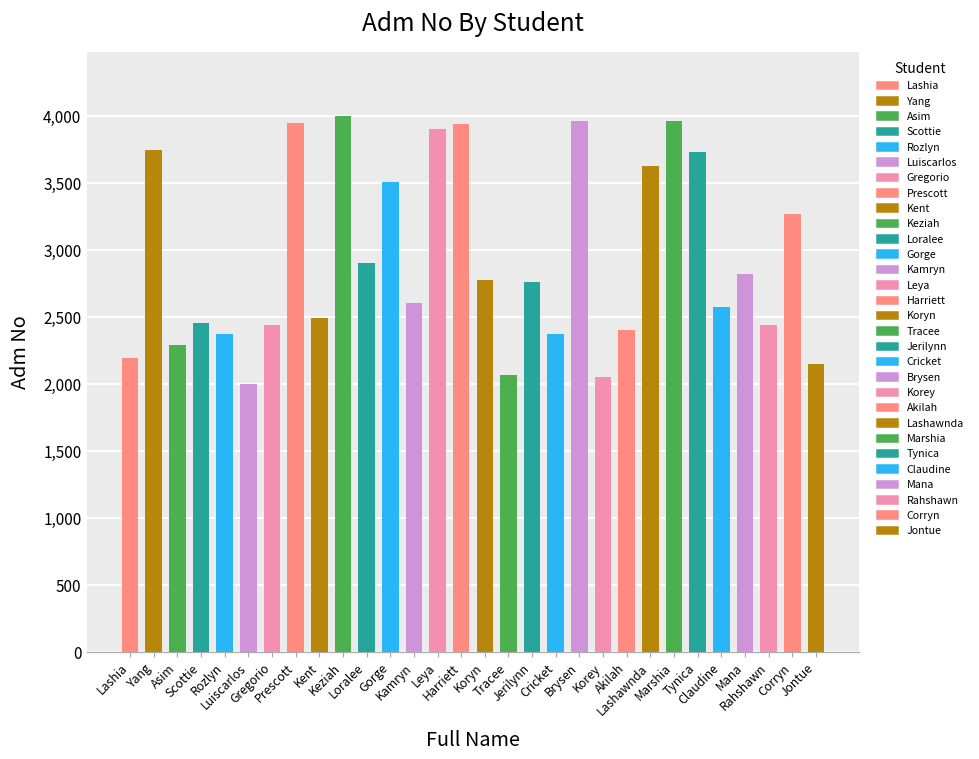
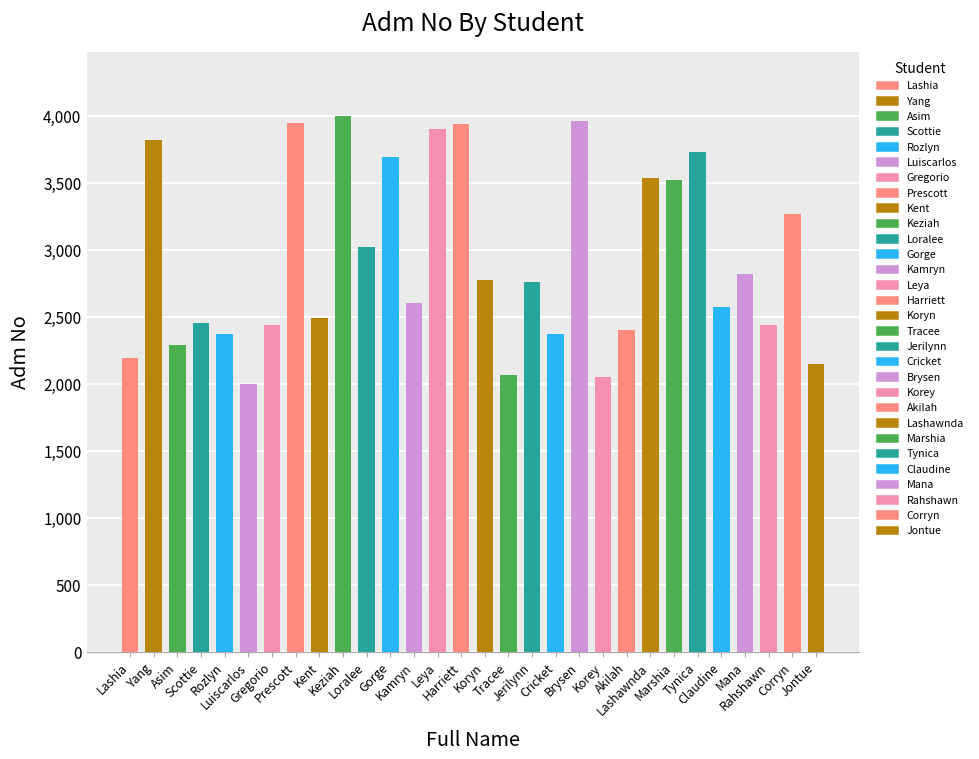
  {
    "Lashia": "2,200",
-   "Yang": "3,750",
+   "Yang": "3,820",
    "Asim": "2,290",
    "Scottie": "2,450",
    "Rozlyn": "2,380",
    "Luiscarlos": "2,000",
    "Gregorio": "2,440",
    "Prescott": "3,950",
    "Kent": "2,490",
    "Keziah": "4,000",
-   "Loralee": "2,900",
-   "Gorge": "3,510",
+   "Loralee": "3,020",
+   "Gorge": "3,690",
    "Kamryn": "2,600",
    "Leya": "3,910",
    "Harriett": "3,950",
    "Koryn": "2,770",
    "Tracee": "2,070",
    "Jerilynn": "2,760",
    "Cricket": "2,380",
    "Brysen": "3,960",
    "Korey": "2,060",
    "Akilah": "2,410",
-   "Lashawnda": "3,630",
-   "Marshia": "3,970",
+   "Lashawnda": "3,540",
+   "Marshia": "3,530",
    "Tynica": "3,740",
    "Claudine": "2,570",
    "Mana": "2,820",
    "Rahshawn": "2,440",
    "Corryn": "3,270",
    "Jontue": "2,150"
  }
